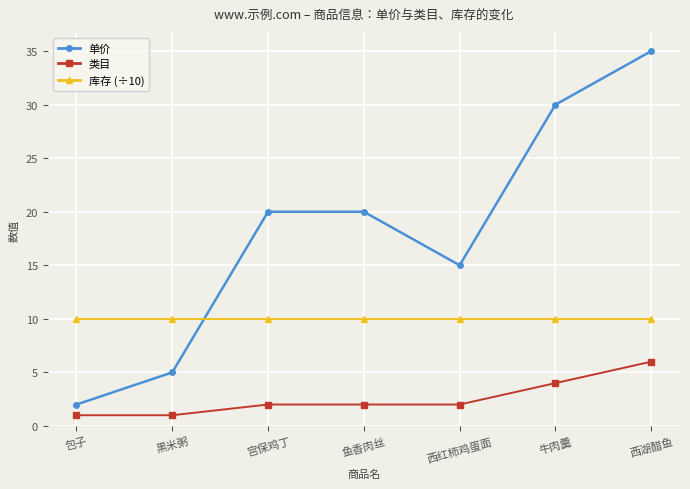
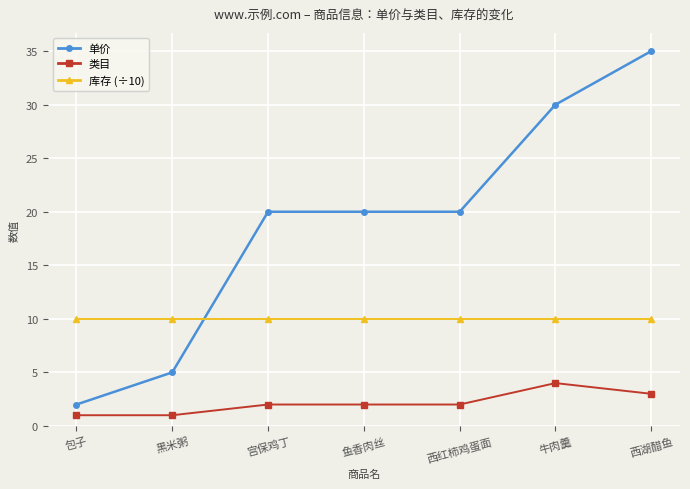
  {
    "单价": {
      "包子": 2,
      "黑米粥": 5,
      "宫保鸡丁": 20,
      "鱼香肉丝": 20,
-     "西红柿鸡蛋面": 15,
+     "西红柿鸡蛋面": 20,
      "牛肉羹": 30,
      "西湖醋鱼": 35
    },
    "类目": {
      "包子": 1,
      "黑米粥": 1,
      "宫保鸡丁": 2,
      "鱼香肉丝": 2,
      "西红柿鸡蛋面": 2,
      "牛肉羹": 4,
-     "西湖醋鱼": 6
+     "西湖醋鱼": 3
    },
    "库存 (÷10)": {
      "包子": 10,
      "黑米粥": 10,
      "宫保鸡丁": 10,
      "鱼香肉丝": 10,
      "西红柿鸡蛋面": 10,
      "牛肉羹": 10,
      "西湖醋鱼": 10
    }
  }
